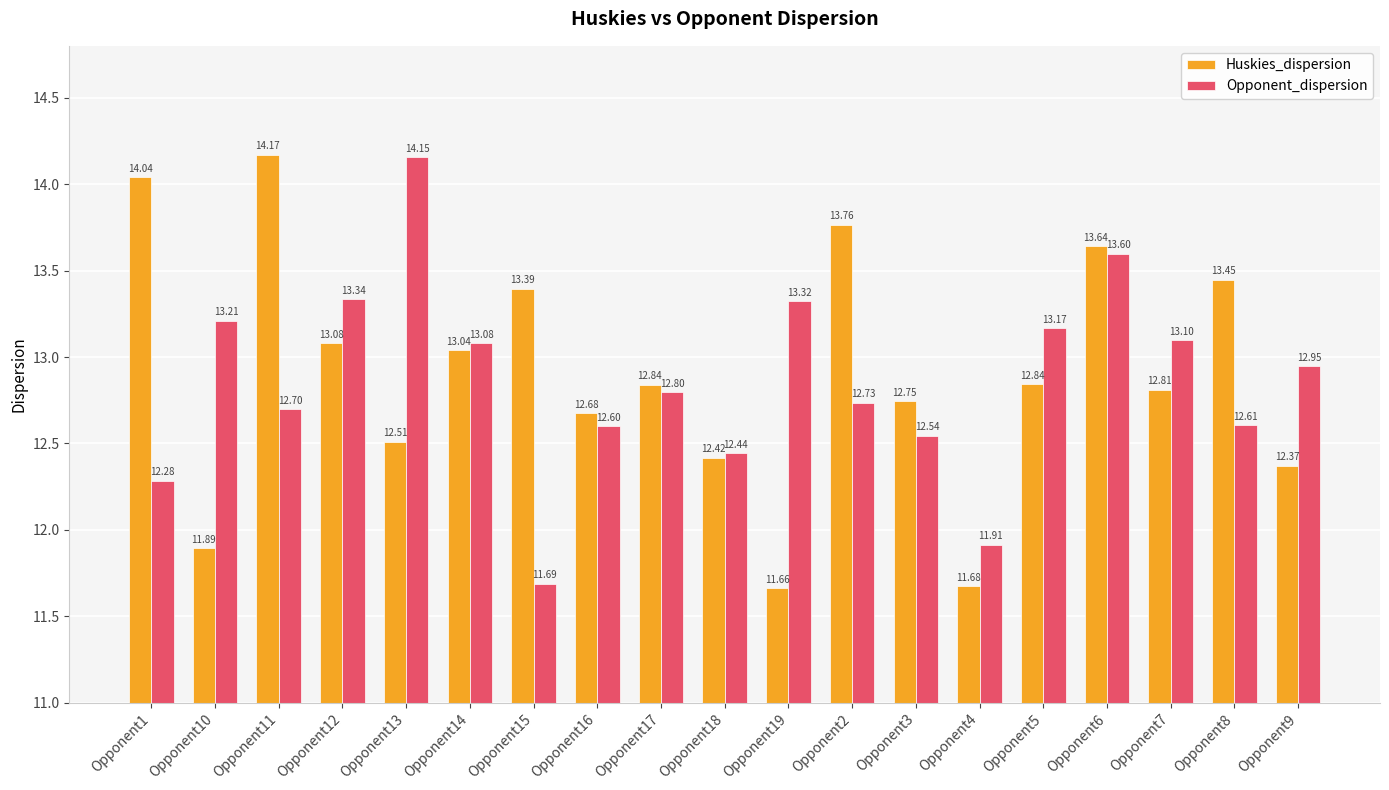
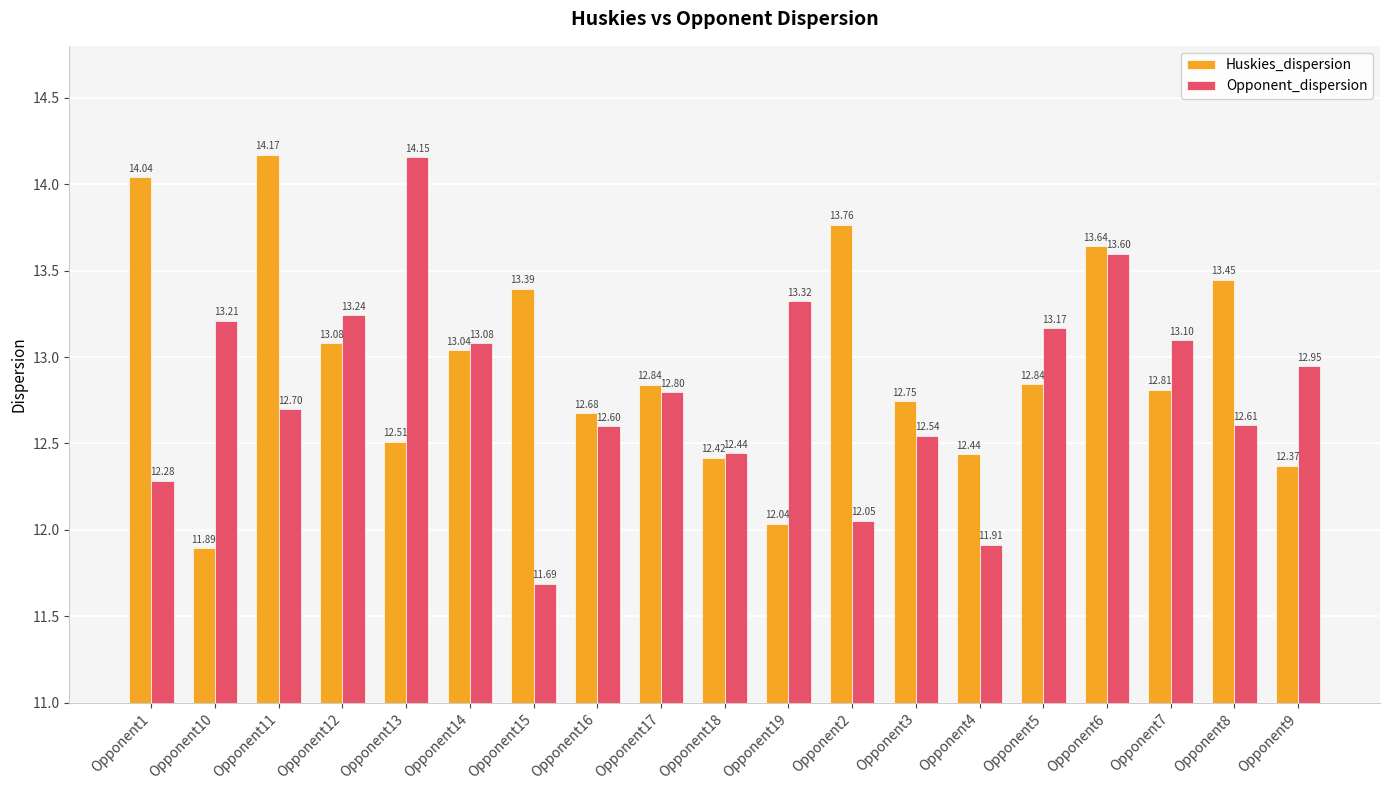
  {
    "Huskies_dispersion": {
      "Opponent1": 14.04,
      "Opponent10": 11.89,
      "Opponent11": 14.17,
      "Opponent12": 13.08,
      "Opponent13": 12.51,
      "Opponent14": 13.04,
      "Opponent15": 13.39,
      "Opponent16": 12.68,
      "Opponent17": 12.84,
      "Opponent18": 12.42,
-     "Opponent19": 11.66,
+     "Opponent19": 12.04,
      "Opponent2": 13.76,
      "Opponent3": 12.75,
-     "Opponent4": 11.68,
+     "Opponent4": 12.44,
      "Opponent5": 12.84,
      "Opponent6": 13.64,
      "Opponent7": 12.81,
      "Opponent8": 13.45,
      "Opponent9": 12.37
    },
    "Opponent_dispersion": {
      "Opponent1": 12.28,
      "Opponent10": 13.21,
      "Opponent11": 12.70,
-     "Opponent12": 13.34,
+     "Opponent12": 13.24,
      "Opponent13": 14.15,
      "Opponent14": 13.08,
      "Opponent15": 11.69,
      "Opponent16": 12.60,
      "Opponent17": 12.80,
      "Opponent18": 12.44,
      "Opponent19": 13.32,
-     "Opponent2": 12.73,
+     "Opponent2": 12.05,
      "Opponent3": 12.54,
      "Opponent4": 11.91,
      "Opponent5": 13.17,
      "Opponent6": 13.60,
      "Opponent7": 13.10,
      "Opponent8": 12.61,
      "Opponent9": 12.95
    }
  }
